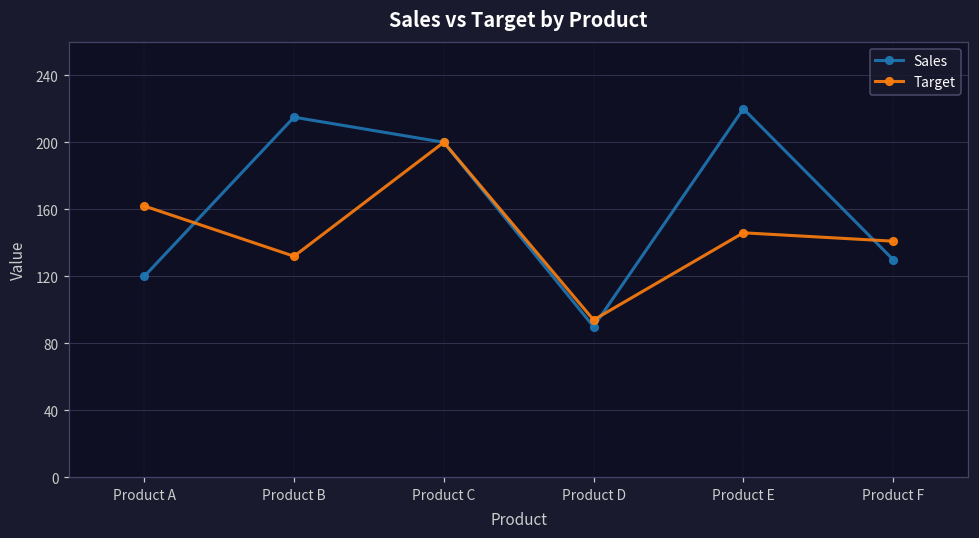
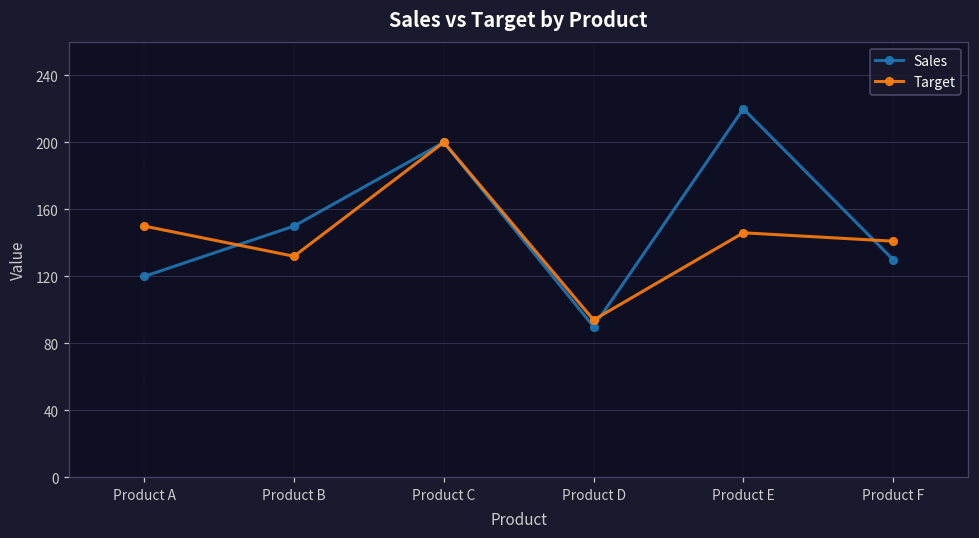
  {
    "Sales": {
      "Product A": 120,
-     "Product B": 215,
+     "Product B": 150,
      "Product D": 90,
      "Product E": 220,
      "Product F": 130
    },
    "Target": {
-     "Product A": 162,
+     "Product A": 150,
      "Product B": 132,
      "Product D": 94,
      "Product E": 146,
      "Product F": 141
    }
  }
